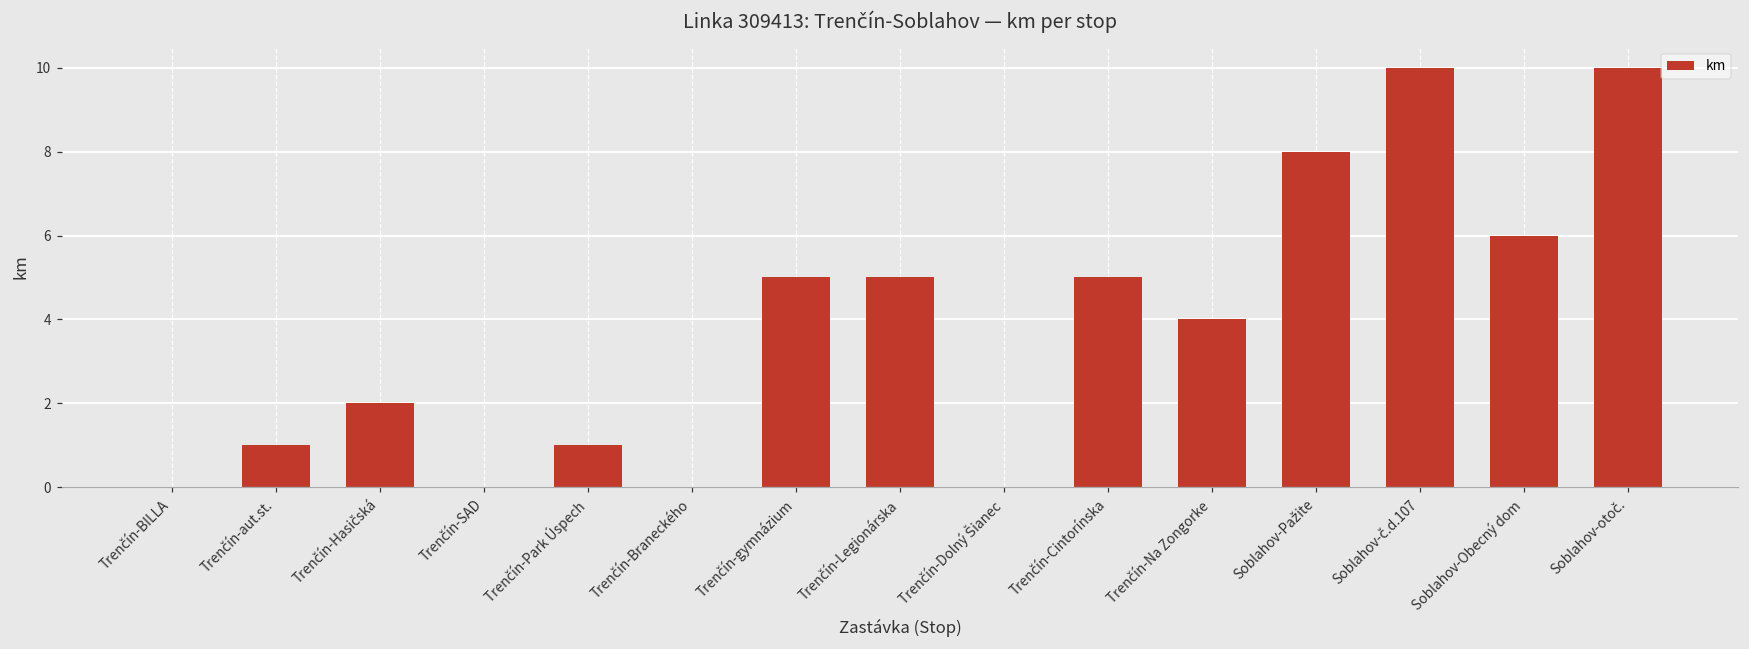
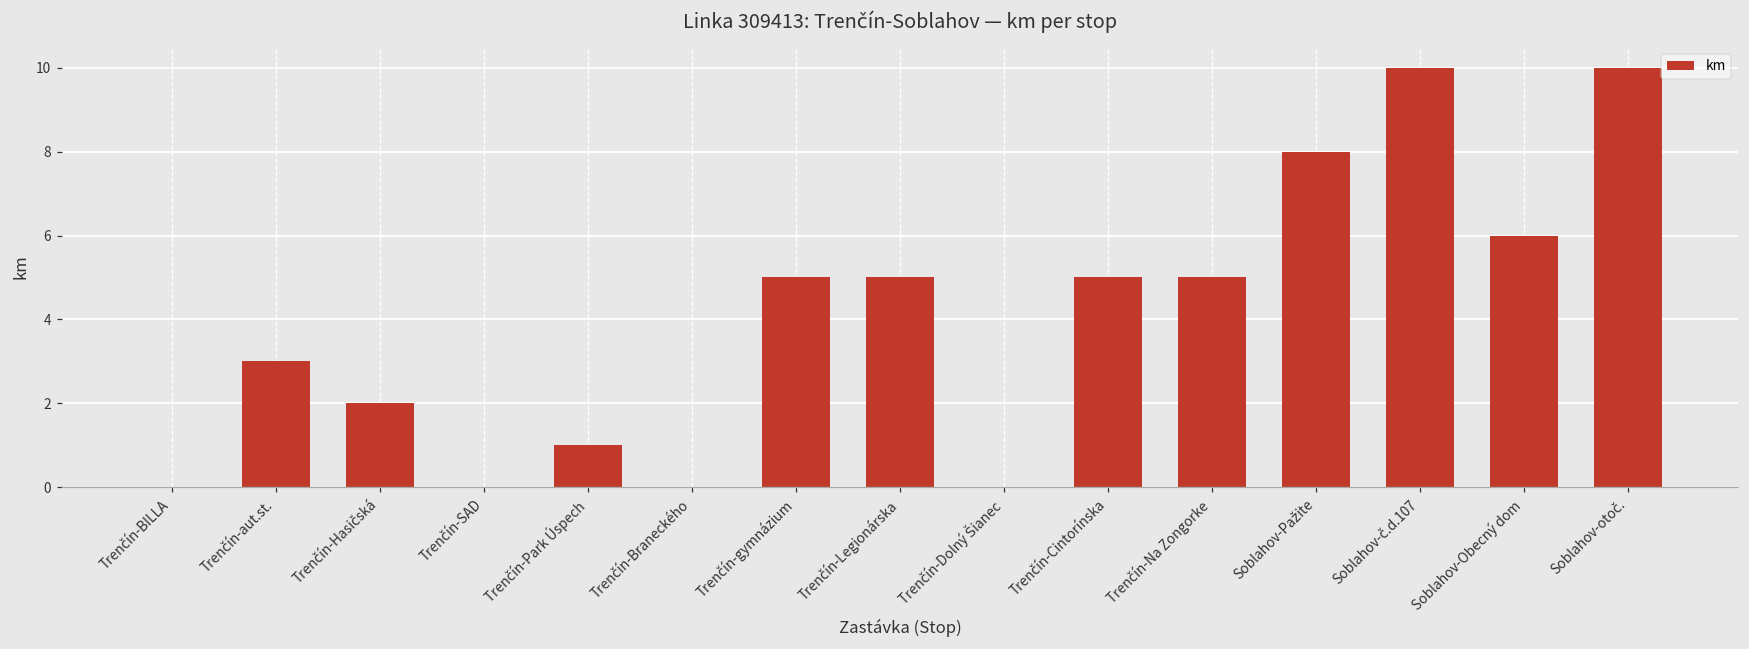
  {
    "Trenčín-BILLA": 0,
-   "Trenčín-aut.st.": 1,
+   "Trenčín-aut.st.": 3,
    "Trenčín-Hasičská": 2,
    "Trenčín-SAD": 0,
    "Trenčín-Park Úspech": 1,
    "Trenčín-Braneckého": 0,
    "Trenčín-gymnázium": 5,
    "Trenčín-Legionárska": 5,
    "Trenčín-Dolný Šianec": 0,
    "Trenčín-Cintorínska": 5,
-   "Trenčín-Na Zongorke": 4,
+   "Trenčín-Na Zongorke": 5,
    "Soblahov-Pažite": 8,
    "Soblahov-č.d.107": 10,
    "Soblahov-Obecný dom": 6,
    "Soblahov-otoč.": 10
  }
